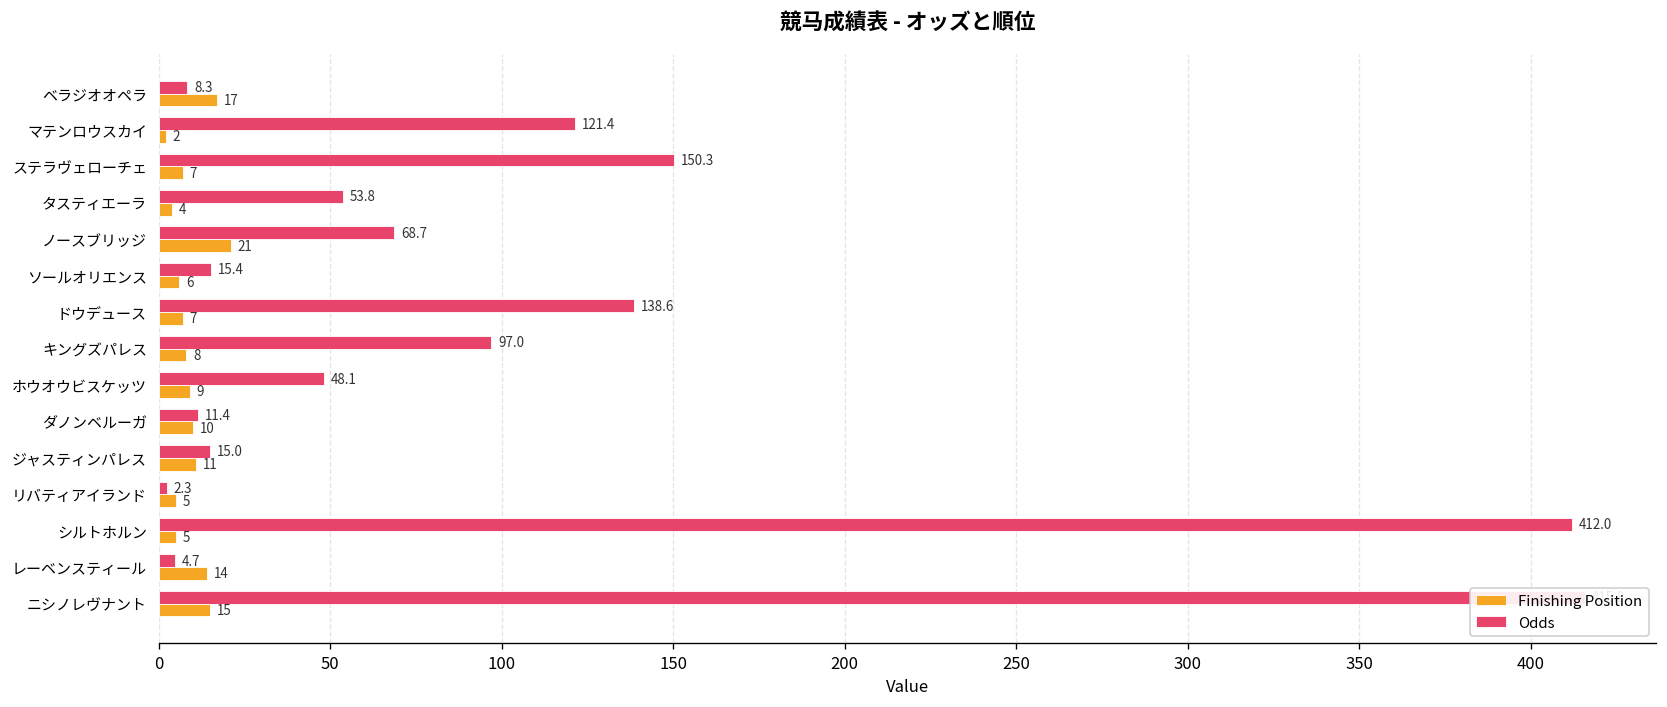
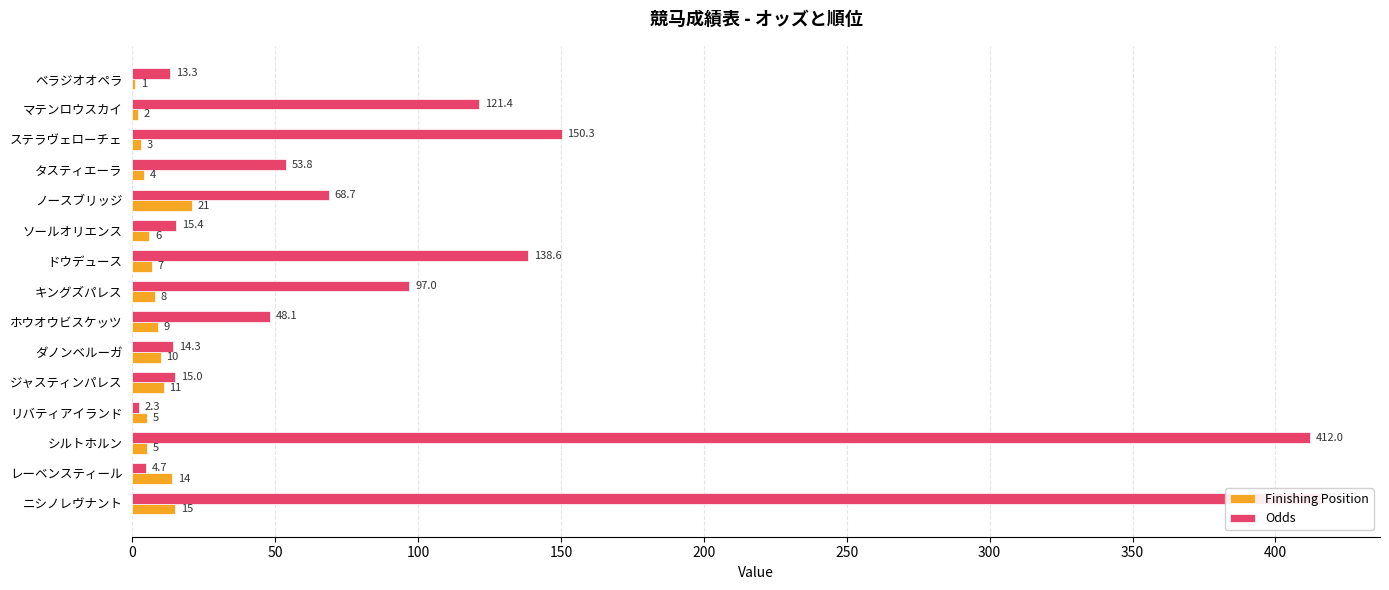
  {
    "Finishing Position": {
-     "ベラジオオペラ": 17,
+     "ベラジオオペラ": 1,
      "マテンロウスカイ": 2,
-     "ステラヴェローチェ": 7,
+     "ステラヴェローチェ": 3,
      "タスティエーラ": 4,
      "ノースブリッジ": 21,
      "ソールオリエンス": 6,
      "ドウデュース": 7,
      "キングズパレス": 8,
      "ホウオウビスケッツ": 9,
      "ダノンベルーガ": 10,
      "ジャスティンパレス": 11,
      "リバティアイランド": 5,
      "シルトホルン": 5,
      "レーベンスティール": 14,
      "ニシノレヴナント": 15
    },
    "Odds": {
-     "ベラジオオペラ": 8.3,
+     "ベラジオオペラ": 13.3,
      "マテンロウスカイ": 121.4,
      "ステラヴェローチェ": 150.3,
      "タスティエーラ": 53.8,
      "ノースブリッジ": 68.7,
      "ソールオリエンス": 15.4,
      "ドウデュース": 138.6,
      "キングズパレス": 97.0,
      "ホウオウビスケッツ": 48.1,
-     "ダノンベルーガ": 11.4,
+     "ダノンベルーガ": 14.3,
      "ジャスティンパレス": 15.0,
      "リバティアイランド": 2.3,
      "シルトホルン": 412.0,
      "レーベンスティール": 4.7
    }
  }
